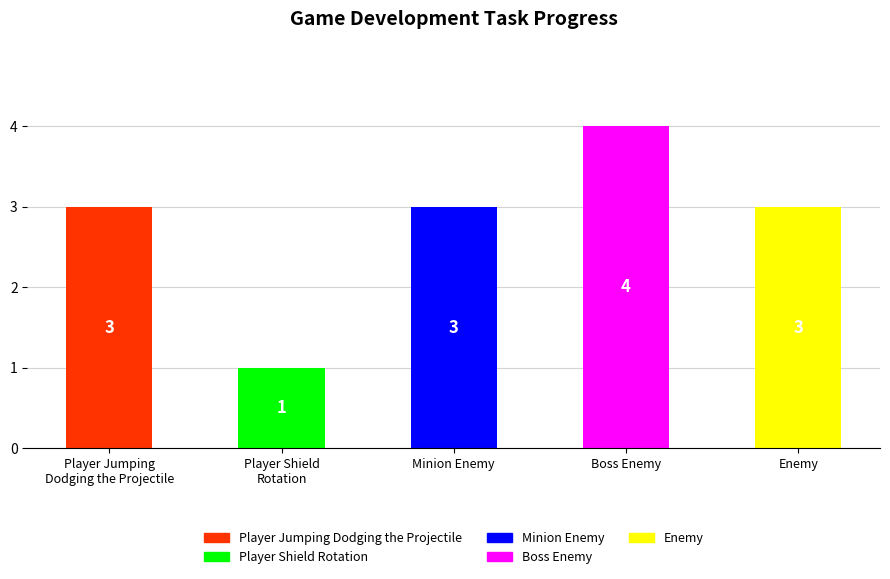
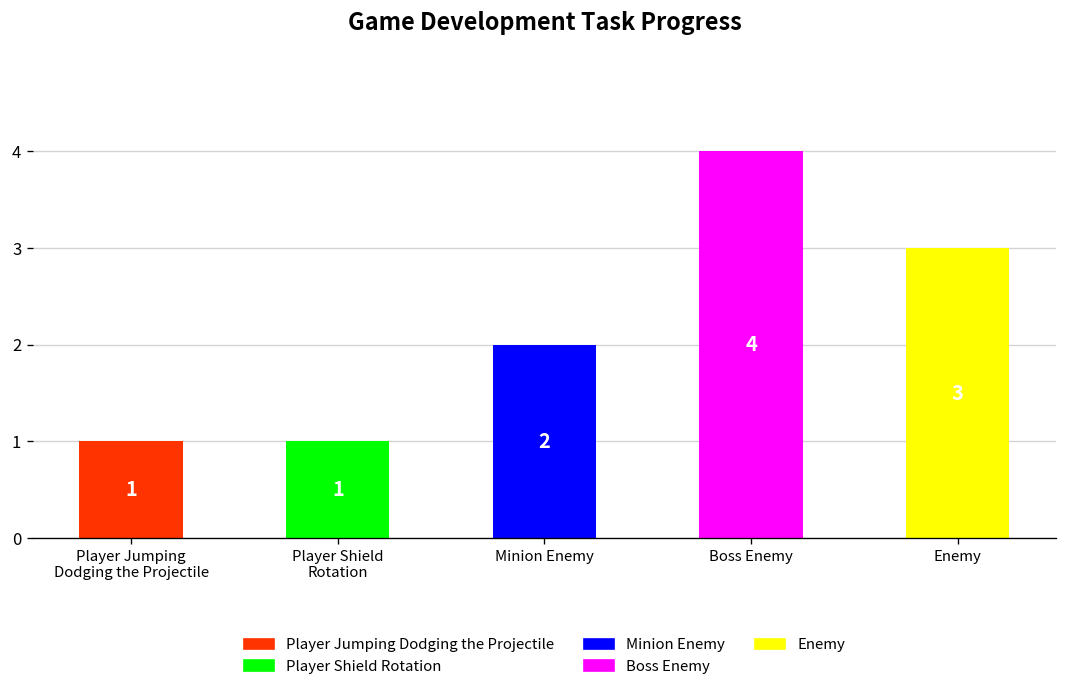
  {
-   "Player Jumping Dodging the Projectile": 3,
+   "Player Jumping Dodging the Projectile": 1,
    "Player Shield Rotation": 1,
-   "Minion Enemy": 3,
+   "Minion Enemy": 2,
    "Boss Enemy": 4,
    "Enemy": 3
  }
